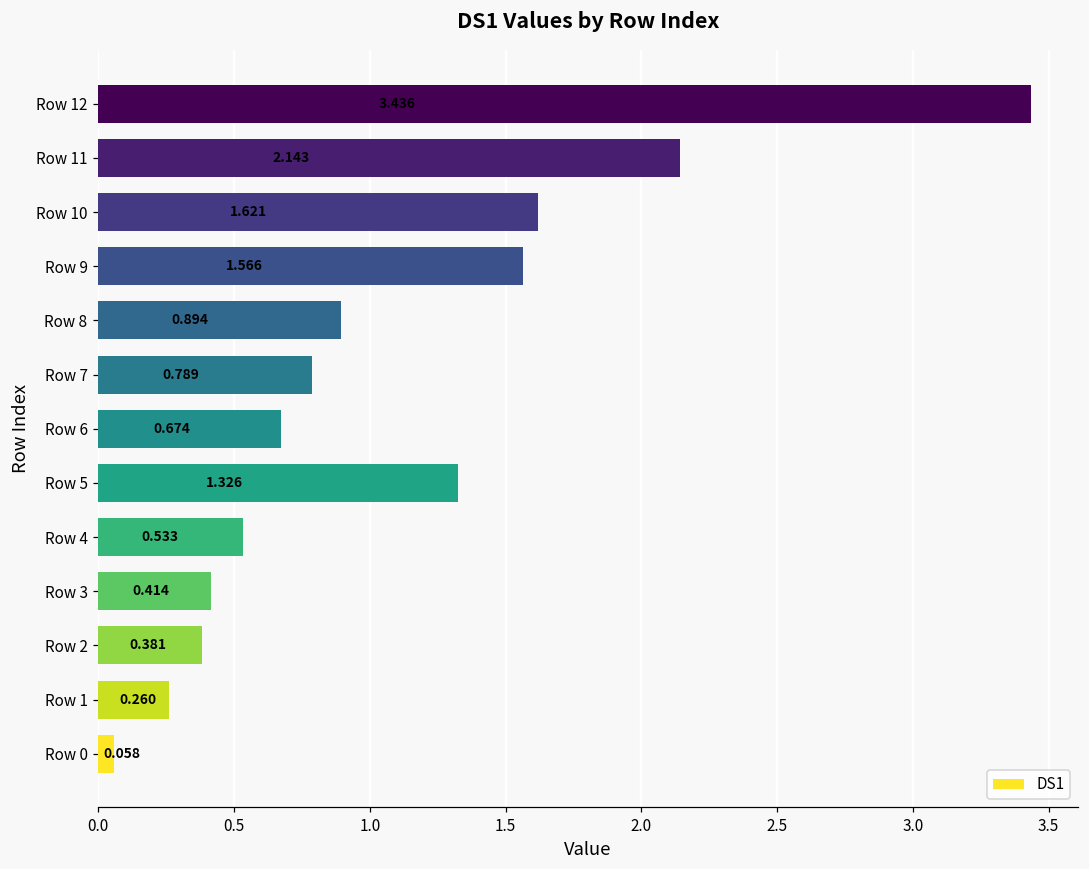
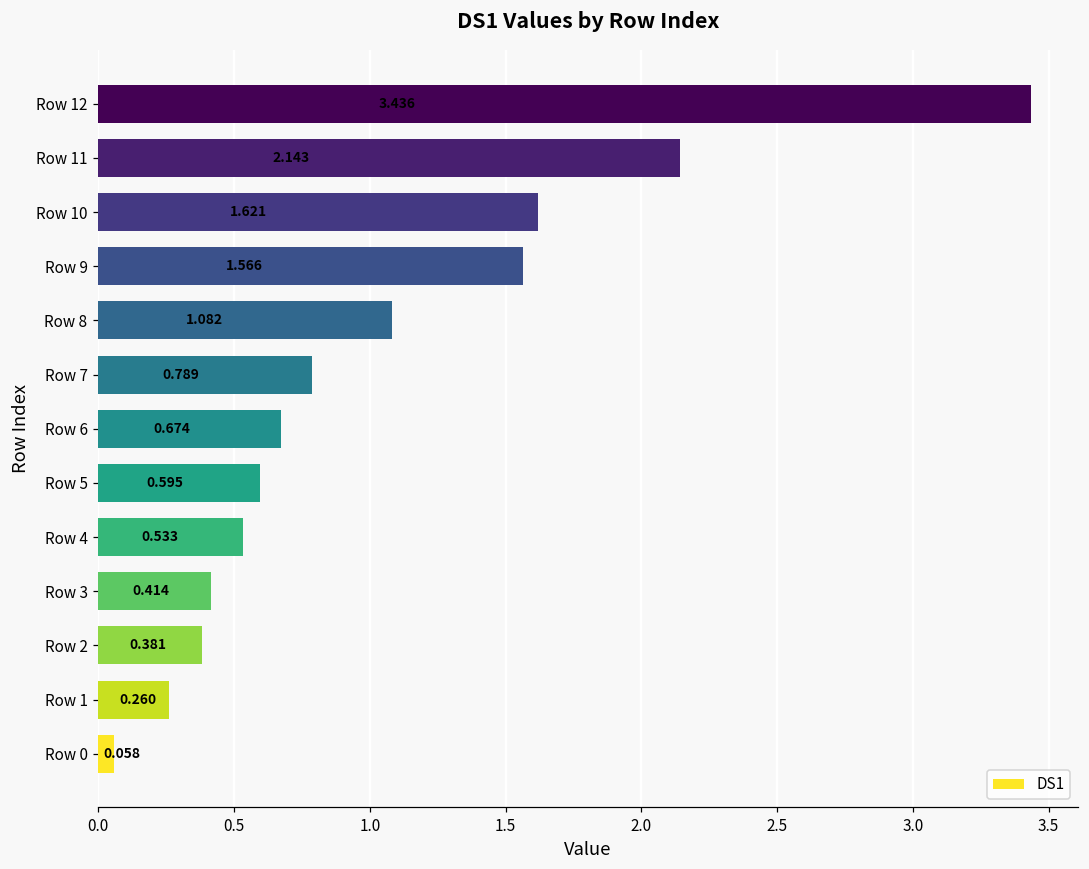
  {
    "Row 12": 3.436,
    "Row 11": 2.143,
    "Row 10": 1.621,
    "Row 9": 1.566,
-   "Row 8": 0.894,
+   "Row 8": 1.082,
    "Row 7": 0.789,
    "Row 6": 0.674,
-   "Row 5": 1.326,
+   "Row 5": 0.595,
    "Row 4": 0.533,
    "Row 3": 0.414,
    "Row 2": 0.381,
    "Row 1": 0.260,
    "Row 0": 0.058
  }
